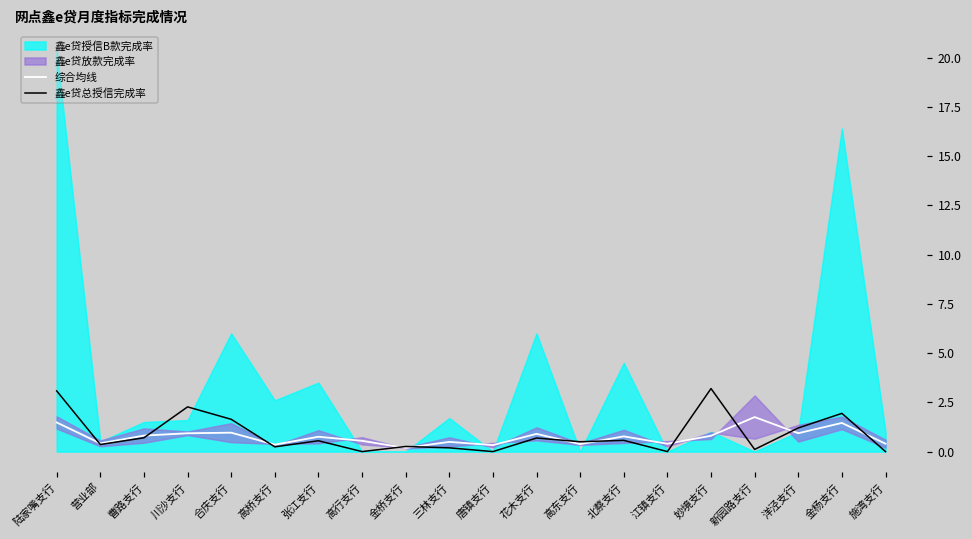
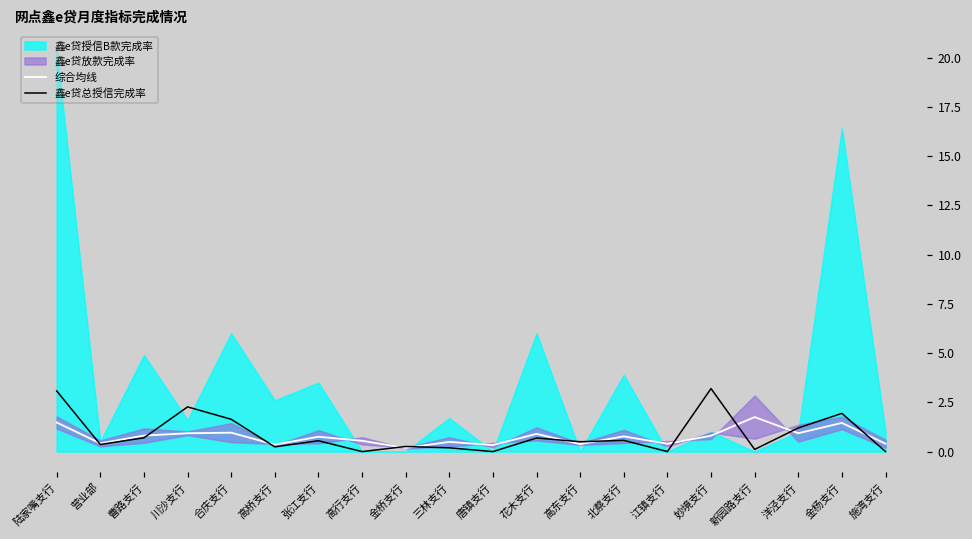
  {
    "综合均线": {
      "陆家嘴支行": 1.5,
      "合庆支行": 1.0,
      "张江支行": 0.8,
      "高行支行": 0.5,
      "三林支行": 0.5,
      "花木支行": 0.9,
      "北蔡支行": 0.8,
      "妙境支行": 0.8,
      "新园路支行": 1.8,
      "金杨支行": 1.5,
      "施湾支行": 0.4
    },
    "鑫e贷授信B款完成率": {
-     "曹路支行": 1.5,
+     "曹路支行": 4.9,
      "川沙支行": 1.6,
      "合庆支行": 6.0,
      "高桥支行": 2.6,
      "张江支行": 3.5,
      "金桥支行": 0.0,
      "三林支行": 1.7,
      "花木支行": 6.0,
      "高东支行": 0.0,
-     "北蔡支行": 4.5,
+     "北蔡支行": 3.9,
      "金杨支行": 16.4,
      "施湾支行": 1.0
    },
    "鑫e贷总授信完成率": {
      "陆家嘴支行": 3.1,
      "川沙支行": 2.3,
      "合庆支行": 1.6,
      "张江支行": 0.6,
      "三林支行": 0.2,
      "花木支行": 0.7,
      "北蔡支行": 0.6,
      "妙境支行": 3.2,
      "洋泾支行": 1.2,
      "金杨支行": 1.9,
      "施湾支行": 0.0
    }
  }
